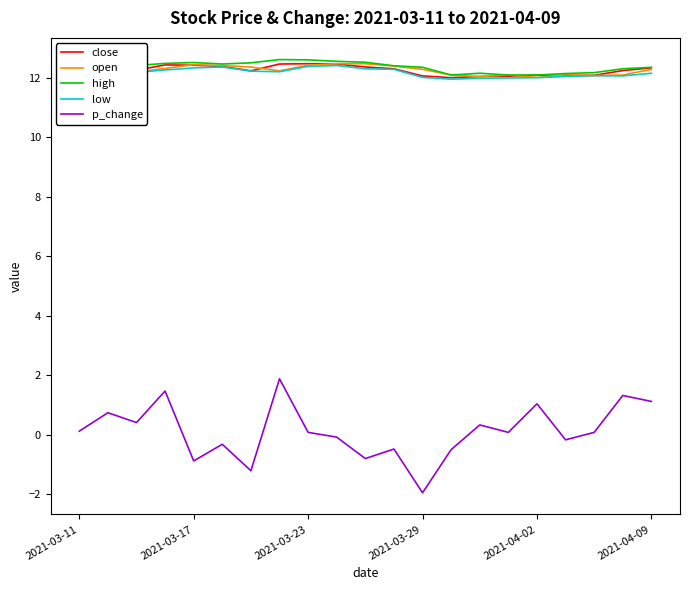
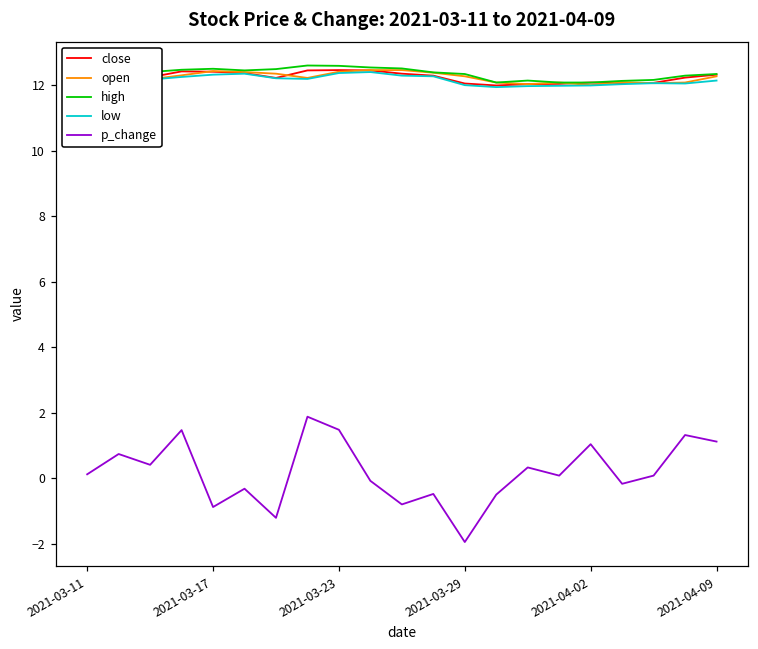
  {
    "high": {
      "2021-03-23": 12.6
    },
    "low": {
      "2021-03-17": 12.3,
      "2021-04-09": 12.2
    },
    "p_change": {
      "2021-03-11": 0.1,
      "2021-03-17": -0.9,
-     "2021-03-23": 0.1,
+     "2021-03-23": 1.5,
      "2021-03-29": -2.0,
      "2021-04-02": 1.0,
      "2021-04-09": 1.1
    }
  }
